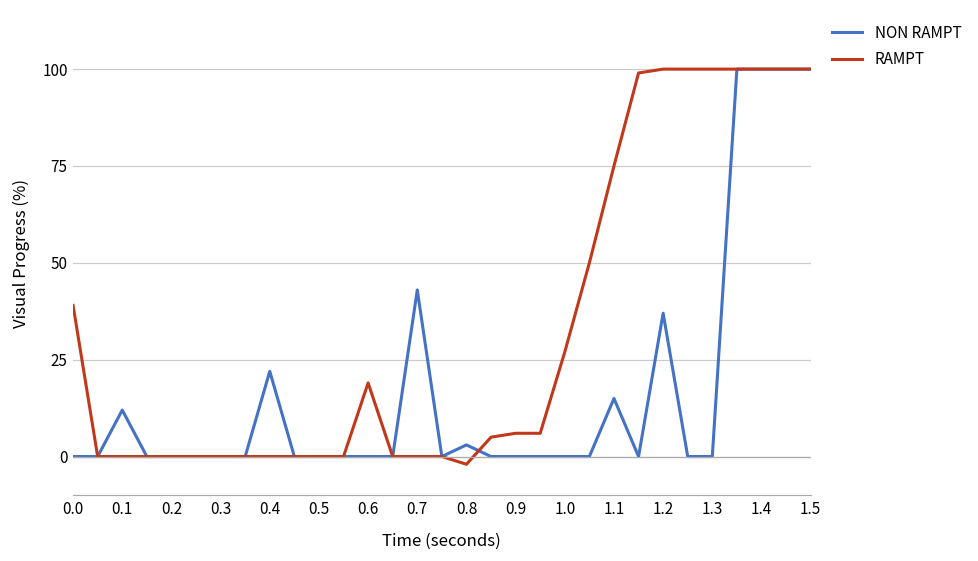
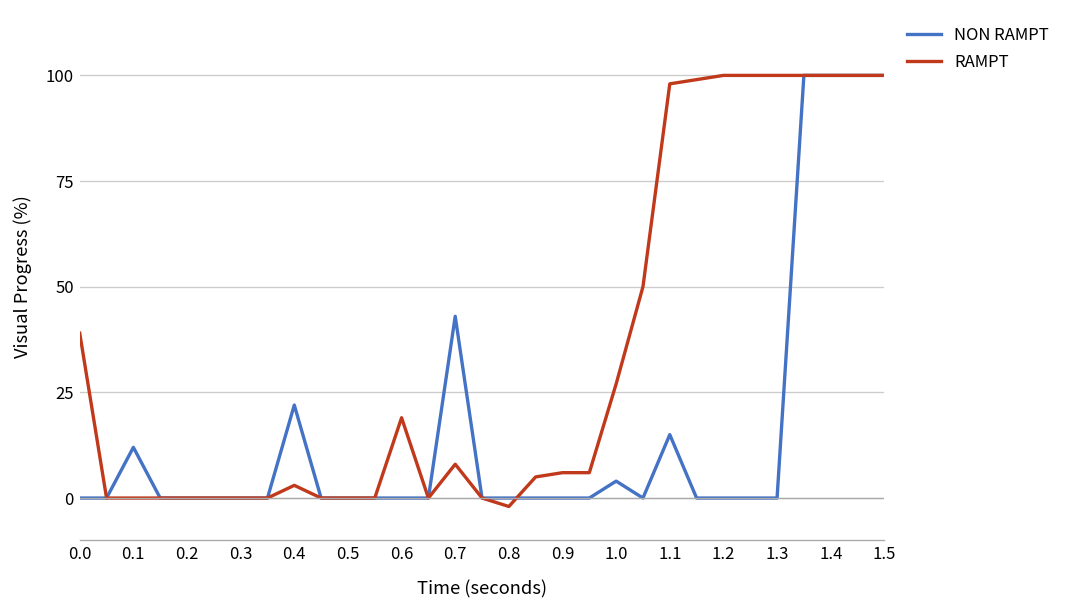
  {
    "NON RAMPT": {
      "0.0": 0,
      "0.1": 12,
      "0.4": 22,
      "0.6": 0,
      "0.7": 43,
-     "0.8": 3,
+     "0.8": 0,
      "0.9": 0,
-     "1.0": 0,
+     "1.0": 4,
      "1.1": 15,
-     "1.2": 37,
+     "1.2": 0,
      "1.3": 0
    },
    "RAMPT": {
      "0.0": 39,
      "0.1": 0,
-     "0.4": 0,
+     "0.4": 3,
      "0.6": 19,
-     "0.7": 0,
+     "0.7": 8,
      "0.8": -2,
      "0.9": 6,
      "1.0": 27,
-     "1.1": 75,
+     "1.1": 98,
      "1.2": 100,
      "1.3": 100
    }
  }
